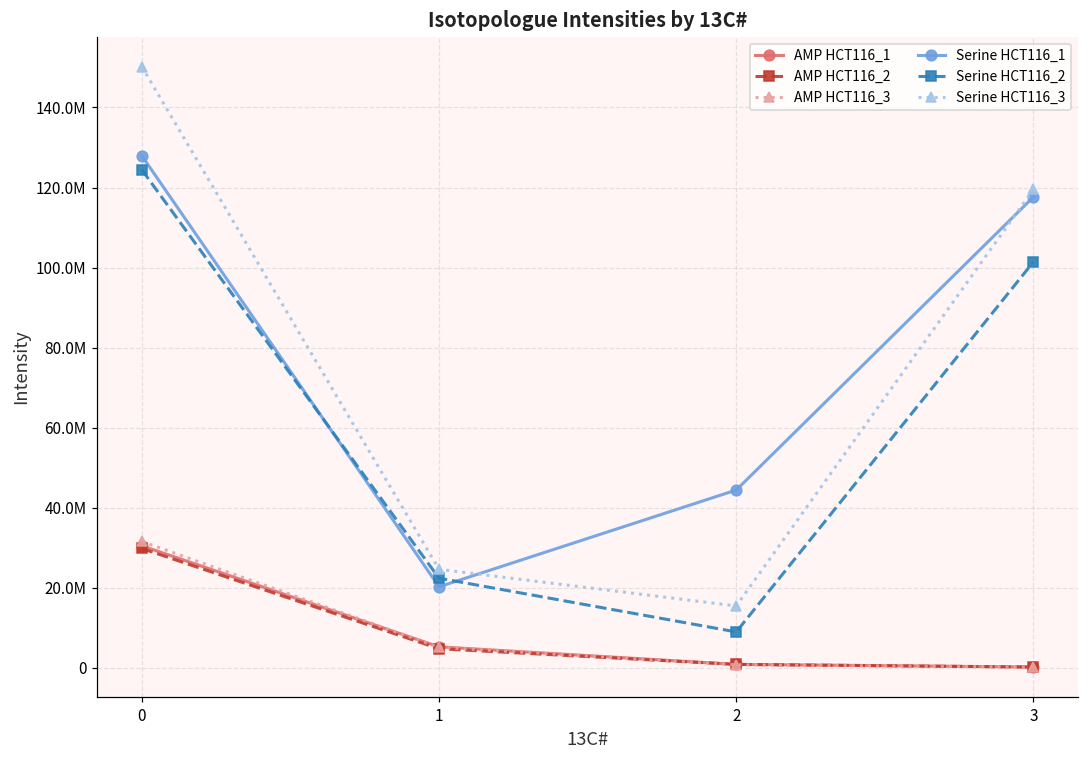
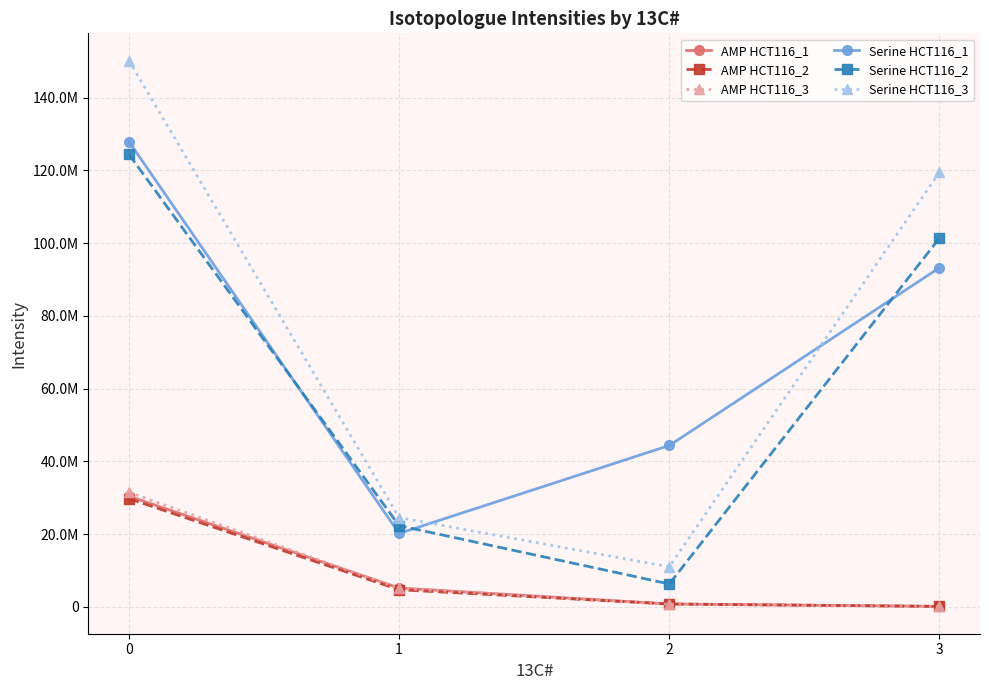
  {
    "AMP HCT116_3": {
      "0": 32000000
    },
    "Serine HCT116_1": {
      "0": 128000000,
      "1": 20000000,
      "2": 44000000,
-     "3": 118000000
+     "3": 93000000
    },
    "Serine HCT116_2": {
      "0": 124000000,
      "1": 22000000,
-     "2": 9000000,
+     "2": 6000000,
      "3": 101000000
    },
    "Serine HCT116_3": {
      "0": 150000000,
      "1": 25000000,
-     "2": 15000000,
+     "2": 11000000,
      "3": 120000000
    }
  }
